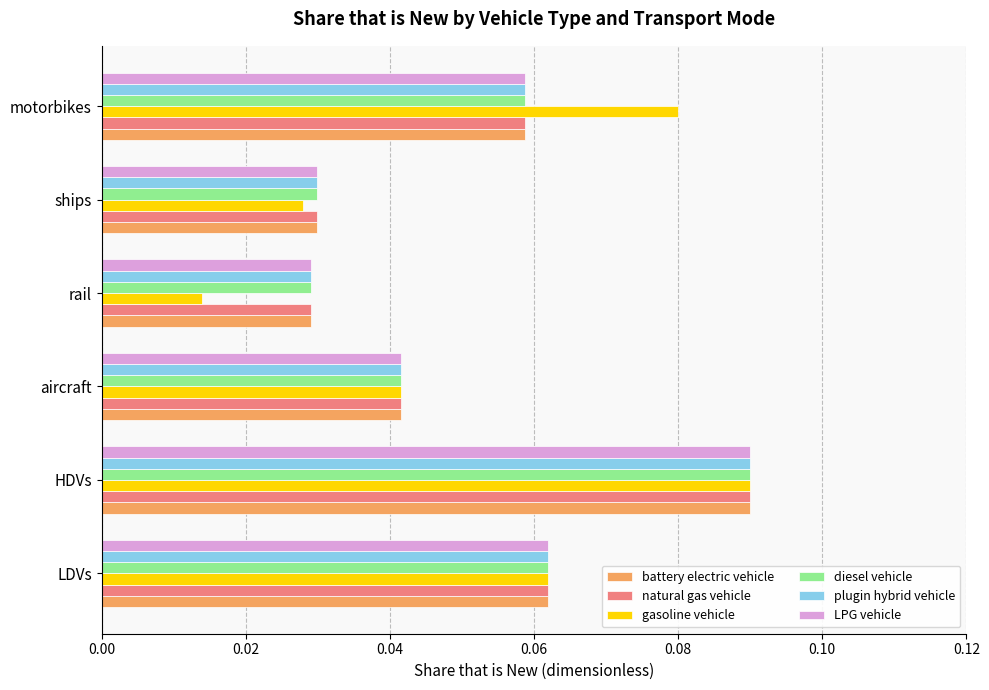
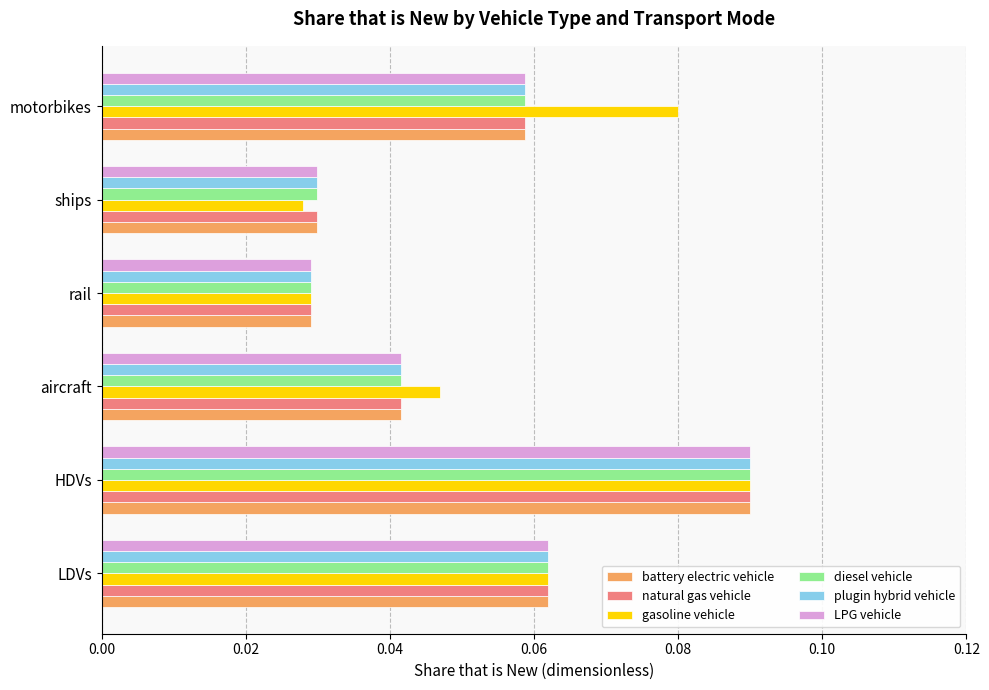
  {
    "gasoline vehicle": {
      "motorbikes": 0.080,
      "ships": 0.028,
-     "rail": 0.014,
-     "aircraft": 0.042,
+     "rail": 0.029,
+     "aircraft": 0.047,
      "HDVs": 0.090,
      "LDVs": 0.062
    },
    "diesel vehicle": {
      "motorbikes": 0.059,
      "ships": 0.030,
      "rail": 0.029,
      "aircraft": 0.042,
      "HDVs": 0.090,
      "LDVs": 0.062
    },
    "plugin hybrid vehicle": {
      "motorbikes": 0.059,
      "ships": 0.030,
      "rail": 0.029,
      "aircraft": 0.042,
      "HDVs": 0.090,
      "LDVs": 0.062
    },
    "LPG vehicle": {
      "motorbikes": 0.059,
      "ships": 0.030,
      "rail": 0.029,
      "aircraft": 0.042,
      "HDVs": 0.090,
      "LDVs": 0.062
    }
  }
